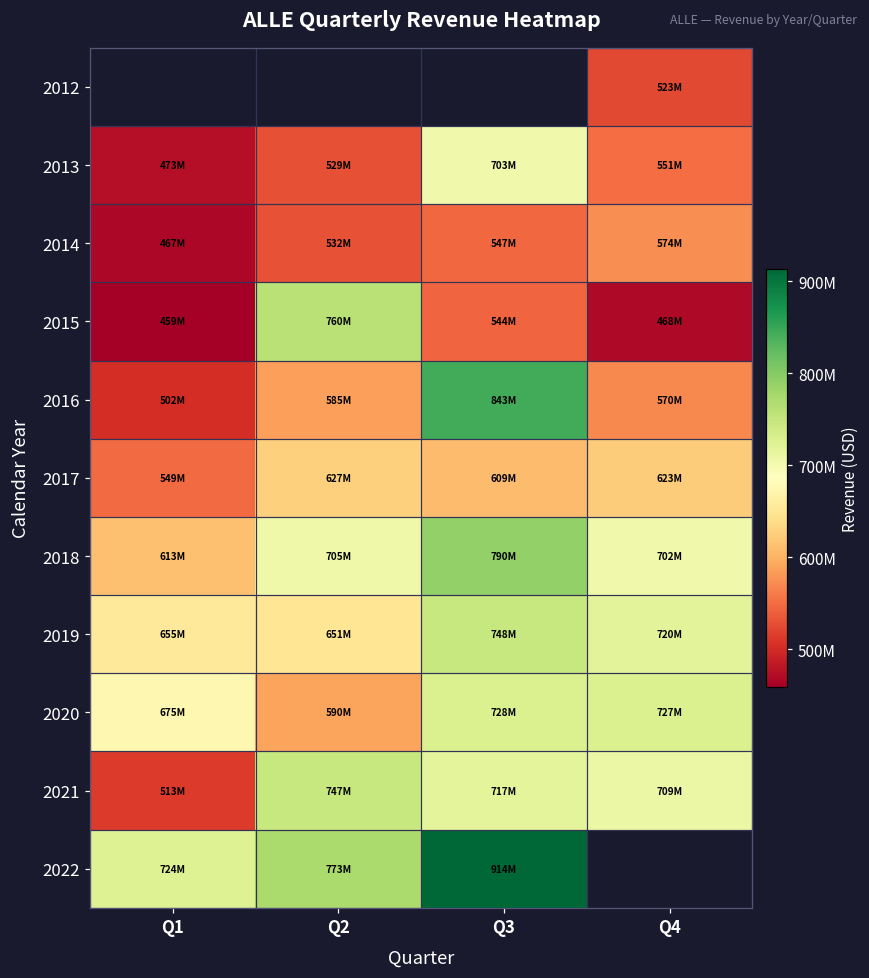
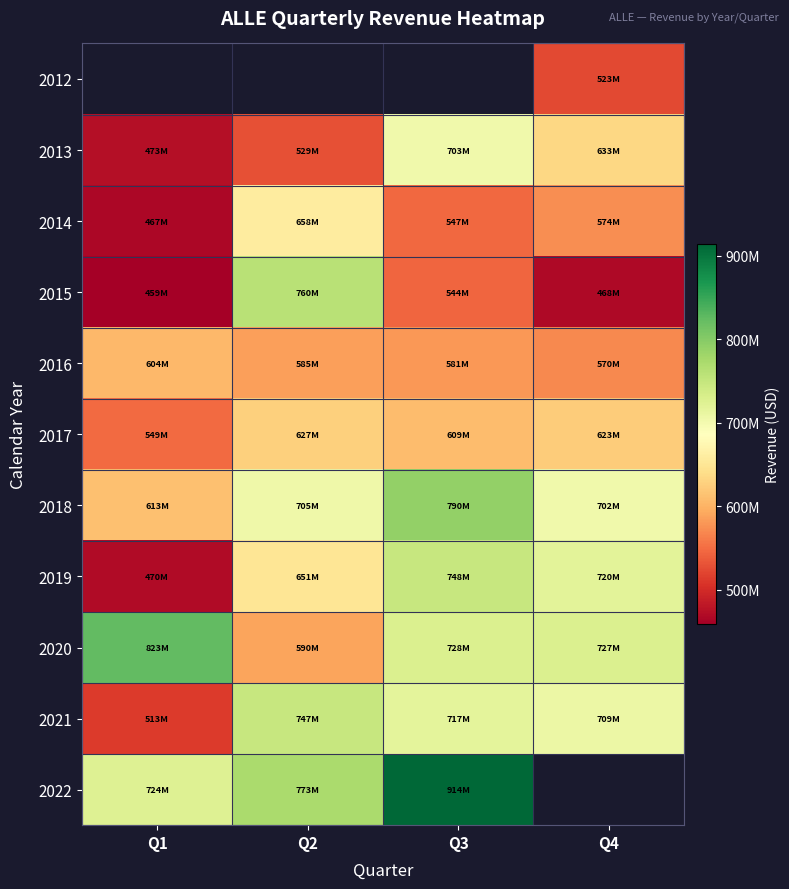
  {
    "2012": {
      "Q4": "523M"
    },
    "2013": {
      "Q1": "473M",
      "Q2": "529M",
      "Q3": "703M",
-     "Q4": "551M"
+     "Q4": "633M"
    },
    "2014": {
      "Q1": "467M",
-     "Q2": "532M",
+     "Q2": "658M",
      "Q3": "547M",
      "Q4": "574M"
    },
    "2015": {
      "Q1": "459M",
      "Q2": "760M",
      "Q3": "544M",
      "Q4": "468M"
    },
    "2016": {
-     "Q1": "502M",
+     "Q1": "604M",
      "Q2": "585M",
-     "Q3": "843M",
+     "Q3": "581M",
      "Q4": "570M"
    },
    "2017": {
      "Q1": "549M",
      "Q2": "627M",
      "Q3": "609M",
      "Q4": "623M"
    },
    "2018": {
      "Q1": "613M",
      "Q2": "705M",
      "Q3": "790M",
      "Q4": "702M"
    },
    "2019": {
-     "Q1": "655M",
+     "Q1": "470M",
      "Q2": "651M",
      "Q3": "748M",
      "Q4": "720M"
    },
    "2020": {
-     "Q1": "675M",
+     "Q1": "823M",
      "Q2": "590M",
      "Q3": "728M",
      "Q4": "727M"
    },
    "2021": {
      "Q1": "513M",
      "Q2": "747M",
      "Q3": "717M",
      "Q4": "709M"
    },
    "2022": {
      "Q1": "724M",
      "Q2": "773M",
      "Q3": "914M"
    }
  }
